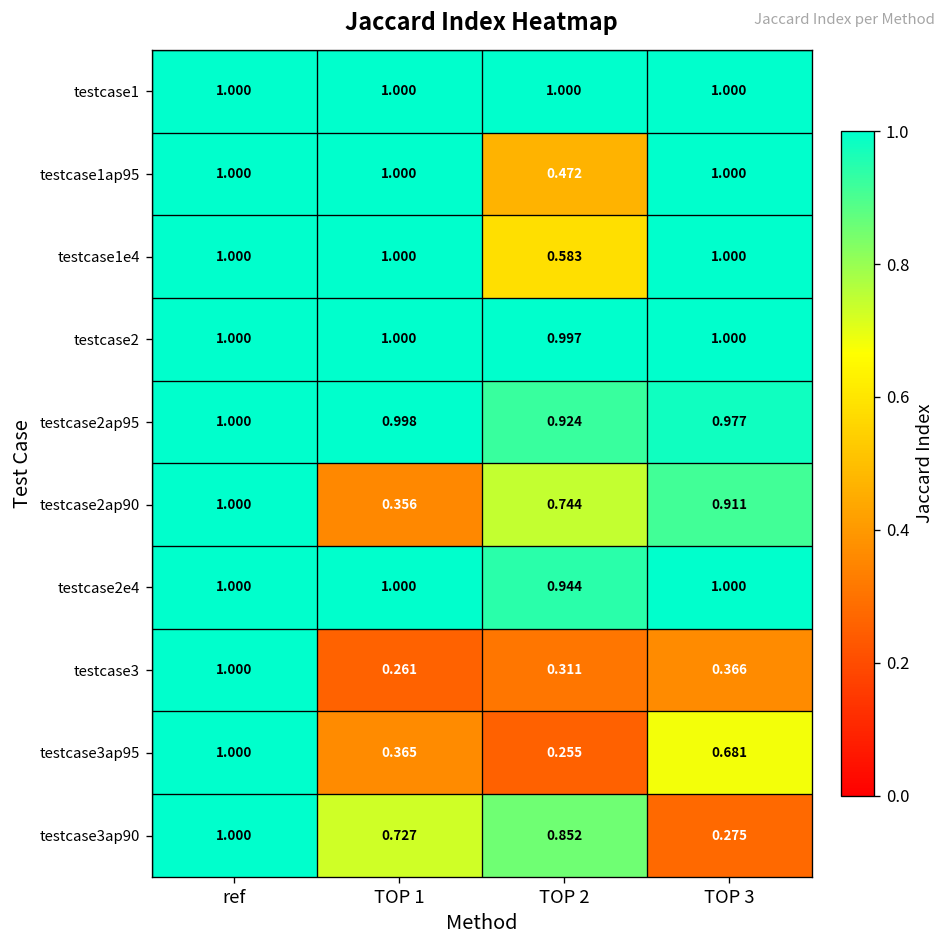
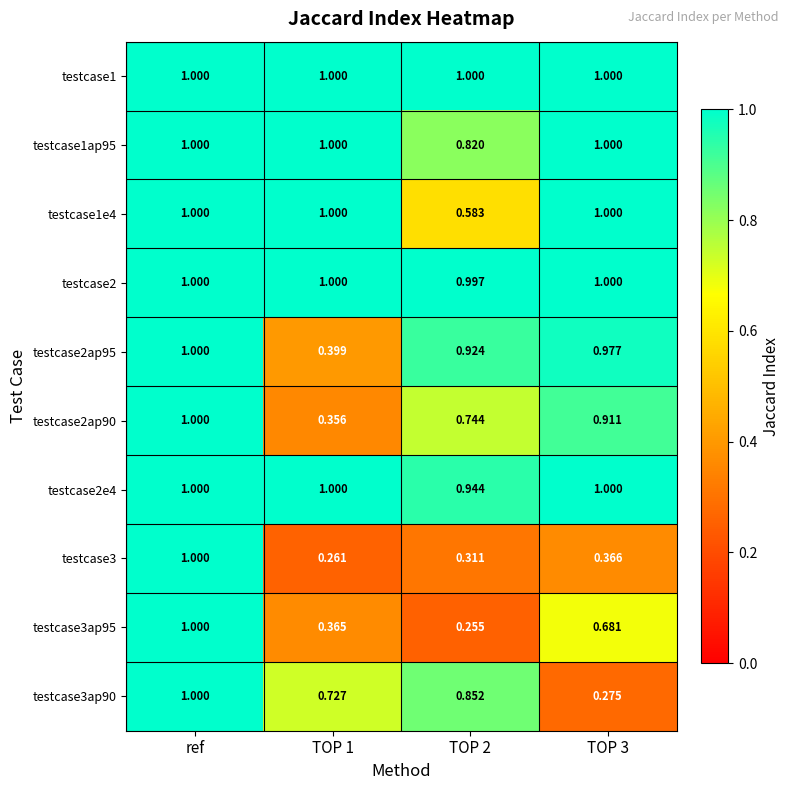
  {
    "testcase1": {
      "ref": 1.000,
      "TOP 1": 1.000,
      "TOP 2": 1.000,
      "TOP 3": 1.000
    },
    "testcase1ap95": {
      "ref": 1.000,
      "TOP 1": 1.000,
-     "TOP 2": 0.472,
+     "TOP 2": 0.820,
      "TOP 3": 1.000
    },
    "testcase1e4": {
      "ref": 1.000,
      "TOP 1": 1.000,
      "TOP 2": 0.583,
      "TOP 3": 1.000
    },
    "testcase2": {
      "ref": 1.000,
      "TOP 1": 1.000,
      "TOP 2": 0.997,
      "TOP 3": 1.000
    },
    "testcase2ap95": {
      "ref": 1.000,
-     "TOP 1": 0.998,
+     "TOP 1": 0.399,
      "TOP 2": 0.924,
      "TOP 3": 0.977
    },
    "testcase2ap90": {
      "ref": 1.000,
      "TOP 1": 0.356,
      "TOP 2": 0.744,
      "TOP 3": 0.911
    },
    "testcase2e4": {
      "ref": 1.000,
      "TOP 1": 1.000,
      "TOP 2": 0.944,
      "TOP 3": 1.000
    },
    "testcase3": {
      "ref": 1.000,
      "TOP 1": 0.261,
      "TOP 2": 0.311,
      "TOP 3": 0.366
    },
    "testcase3ap95": {
      "ref": 1.000,
      "TOP 1": 0.365,
      "TOP 2": 0.255,
      "TOP 3": 0.681
    },
    "testcase3ap90": {
      "ref": 1.000,
      "TOP 1": 0.727,
      "TOP 2": 0.852,
      "TOP 3": 0.275
    }
  }
